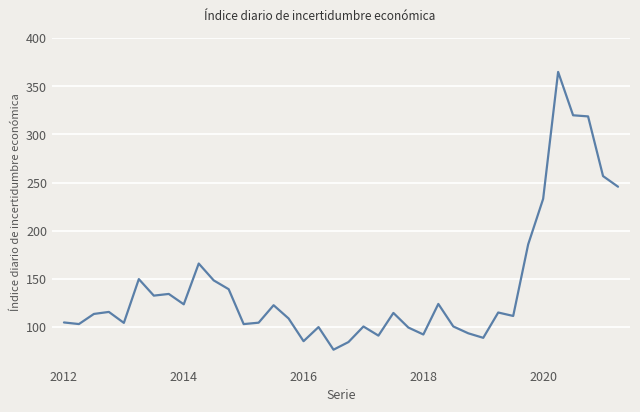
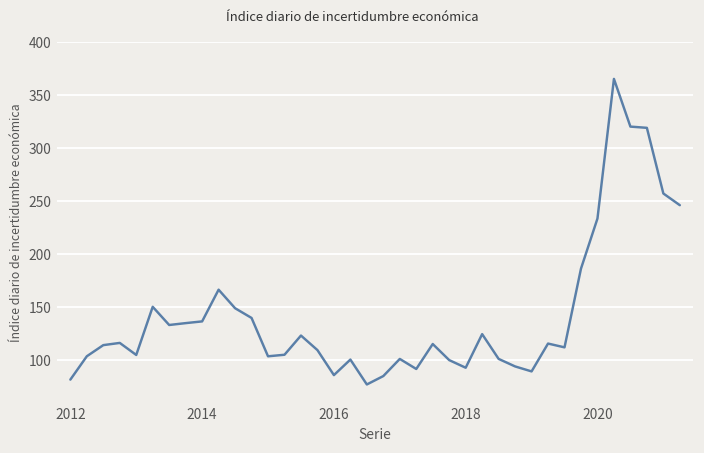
  {
-   "2012": 100,
-   "2014": 120,
+   "2012": 80,
+   "2014": 140,
    "2016": 90,
    "2018": 90,
    "2020": 230
  }
